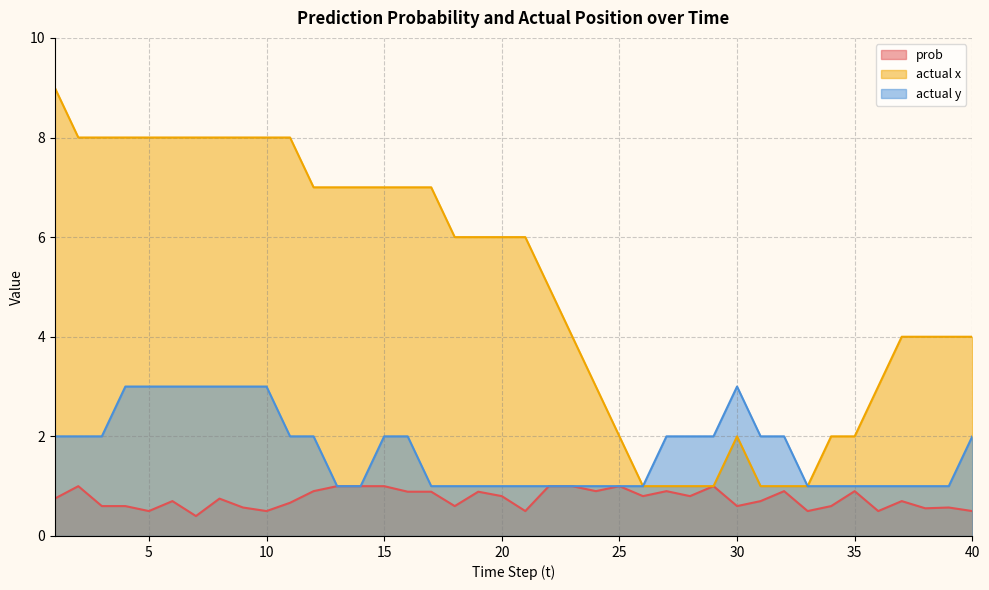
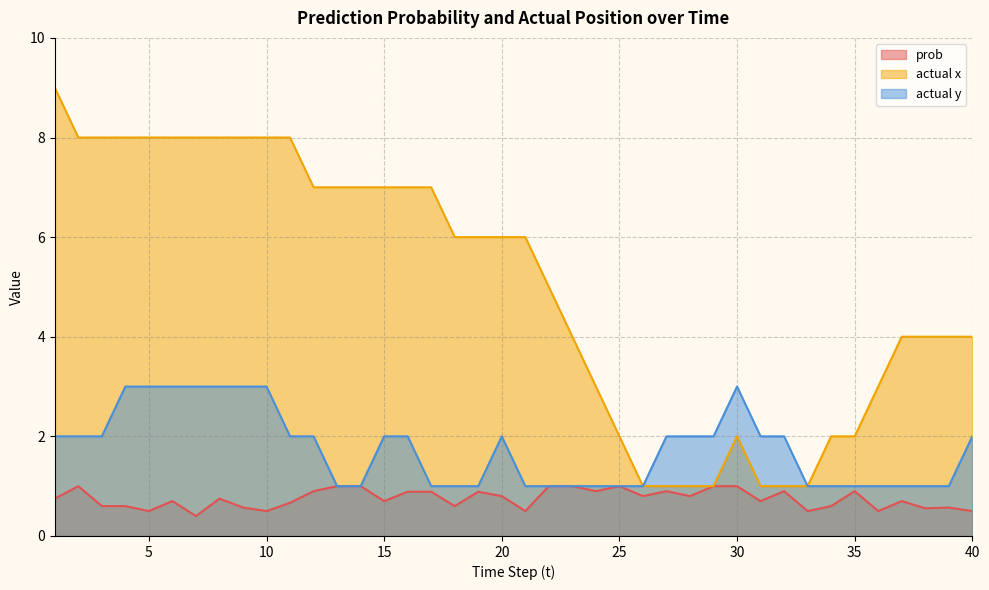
  {
    "prob": {
      "5": 0.5,
      "10": 0.5,
-     "15": 1.0,
+     "15": 0.7,
      "20": 0.8,
-     "30": 0.6,
+     "30": 1.0,
      "35": 0.9,
      "40": 0.5
    },
    "actual x": {
      "5": 8.0,
      "10": 8.0,
      "15": 7.0,
      "20": 6.0,
      "25": 2.0,
      "30": 2.0,
      "35": 2.0,
      "40": 4.0
    },
    "actual y": {
      "5": 3,
      "10": 3,
      "15": 2,
-     "20": 1,
+     "20": 2,
      "30": 3,
      "35": 1,
      "40": 2
    }
  }
